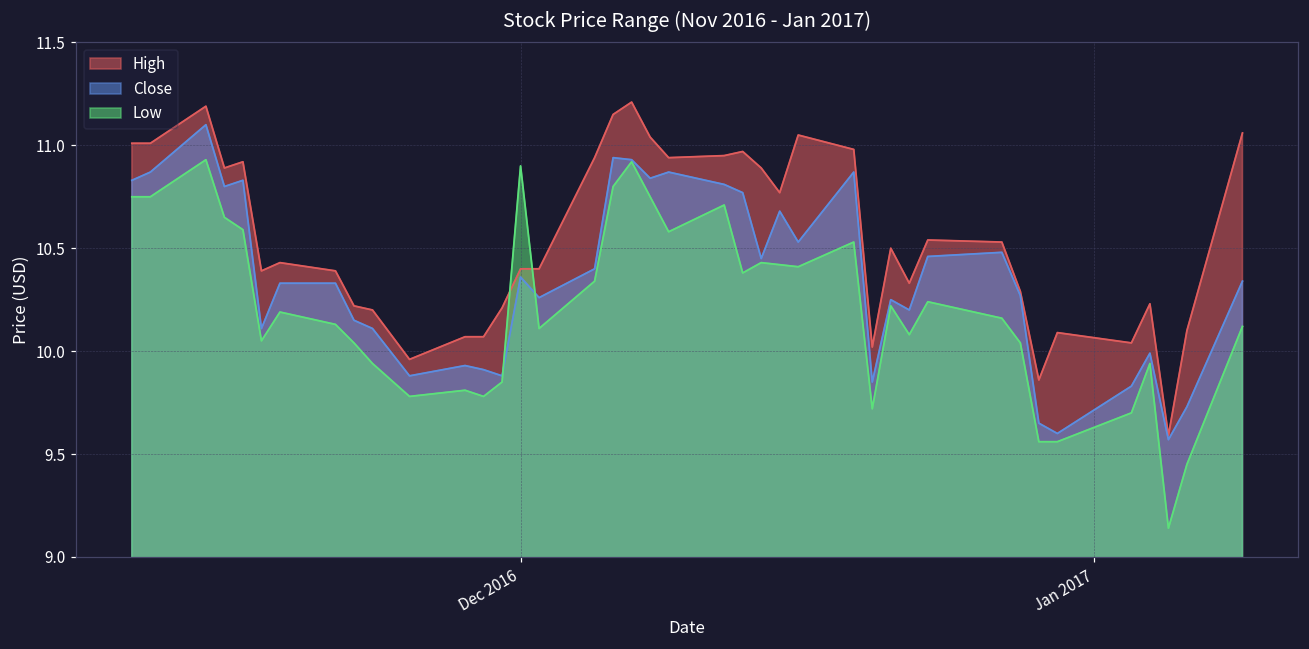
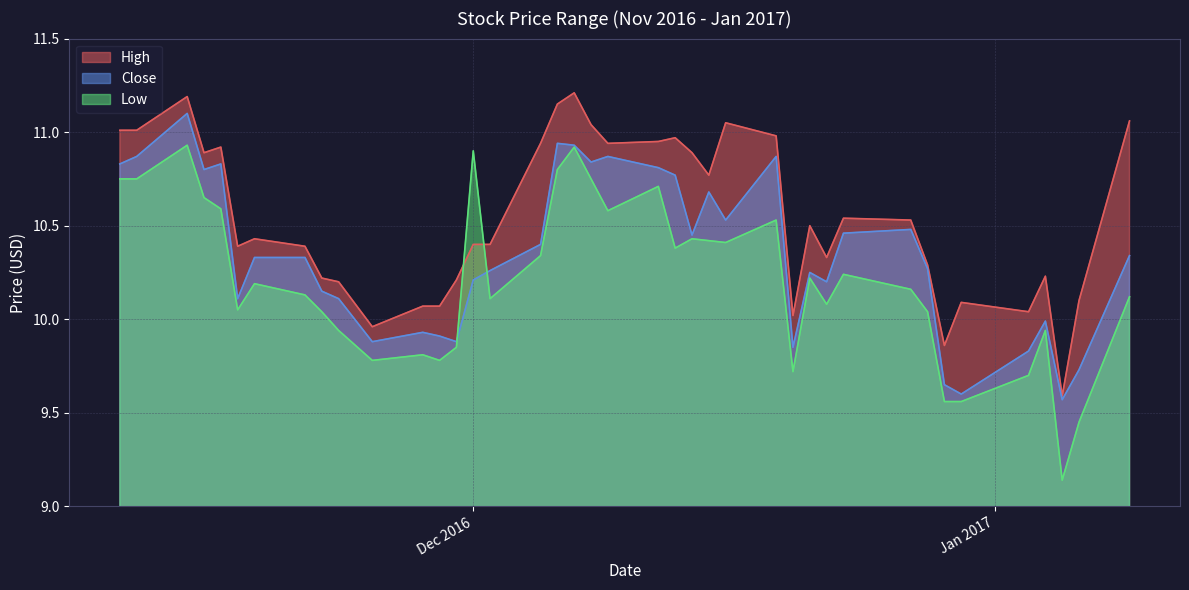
  {
    "High": {
      "Dec 2016": 10.40
    },
    "Close": {
-     "Dec 2016": 10.36
+     "Dec 2016": 10.21
    },
    "Low": {
      "Dec 2016": 10.90
    }
  }
